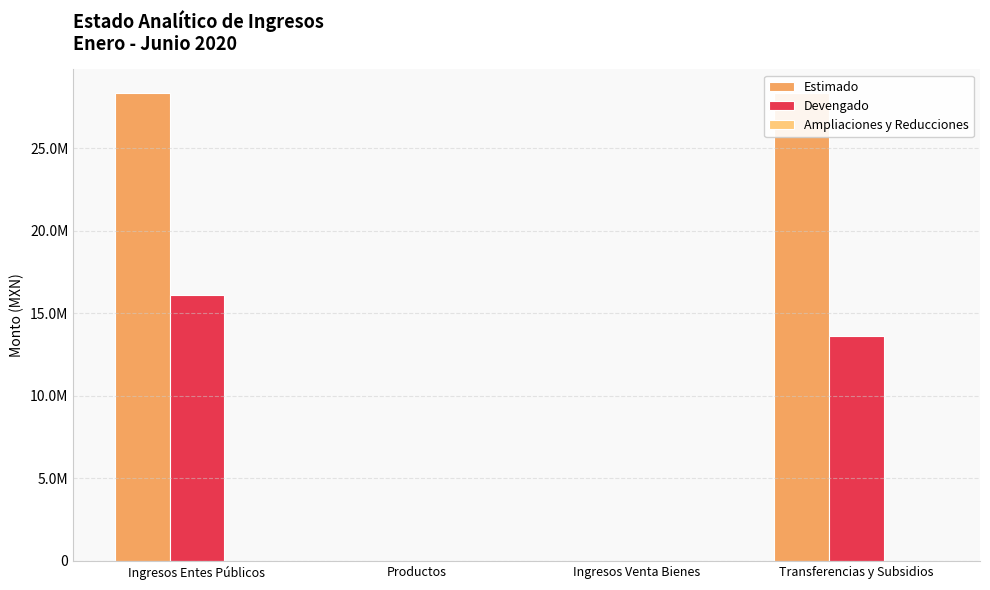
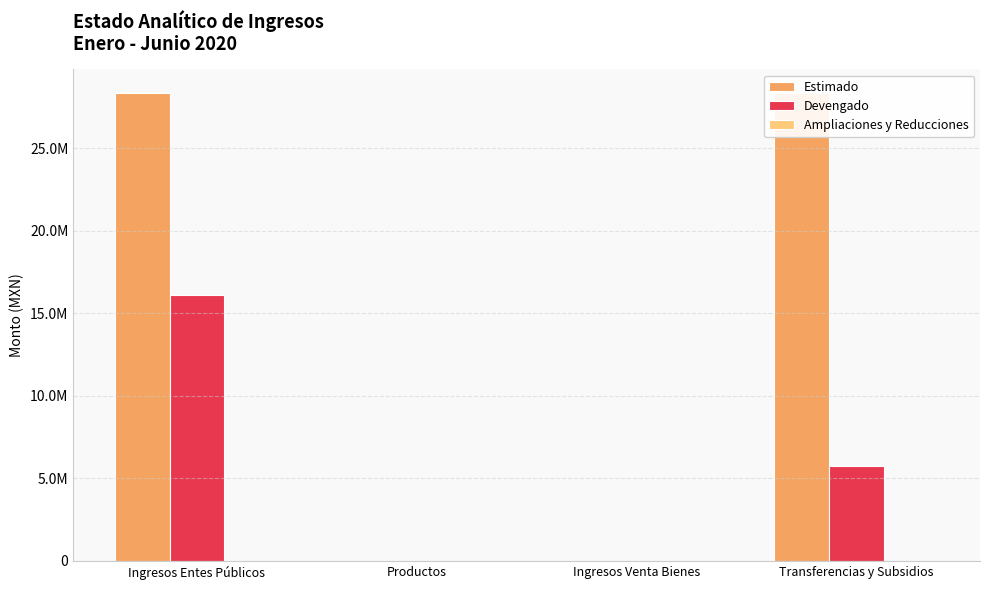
  {
    "Devengado": {
      "Ingresos Entes Públicos": 16100000,
-     "Transferencias y Subsidios": 13600000
+     "Transferencias y Subsidios": 5700000
    }
  }
